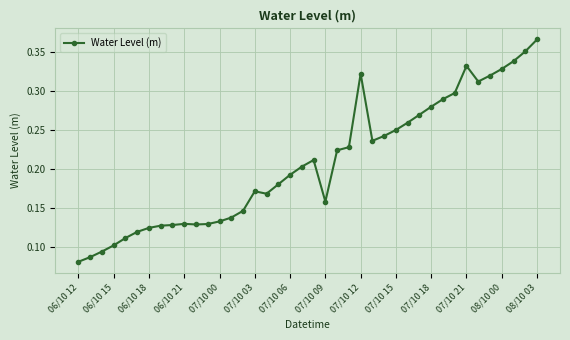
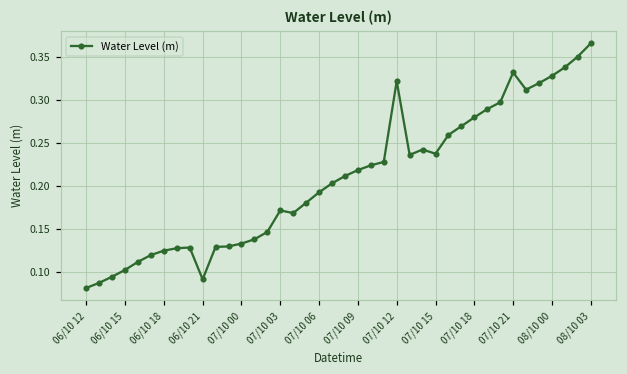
  {
    "06/10 12": 0.08,
    "06/10 15": 0.10,
    "06/10 18": 0.12,
-   "06/10 21": 0.13,
+   "06/10 21": 0.09,
    "07/10 00": 0.13,
    "07/10 03": 0.17,
    "07/10 06": 0.19,
-   "07/10 09": 0.16,
+   "07/10 09": 0.22,
    "07/10 12": 0.32,
-   "07/10 15": 0.25,
+   "07/10 15": 0.24,
    "07/10 18": 0.28,
    "07/10 21": 0.33,
    "08/10 00": 0.33,
    "08/10 03": 0.37
  }
